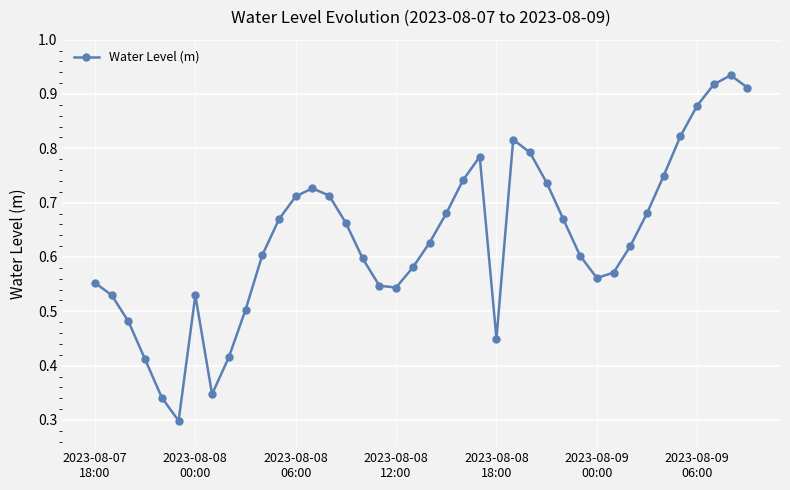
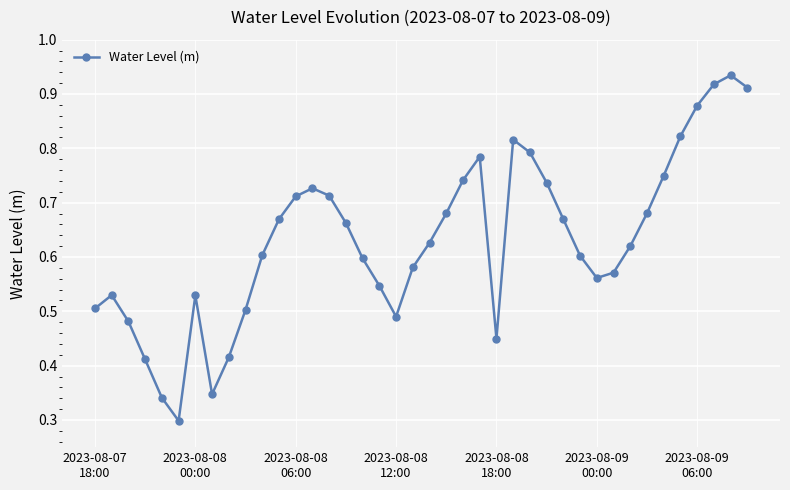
  {
-   "2023-08-07 18:00": 0.55,
+   "2023-08-07 18:00": 0.51,
    "2023-08-08 00:00": 0.53,
    "2023-08-08 06:00": 0.71,
-   "2023-08-08 12:00": 0.54,
+   "2023-08-08 12:00": 0.49,
    "2023-08-08 18:00": 0.45,
    "2023-08-09 00:00": 0.56,
    "2023-08-09 06:00": 0.88
  }
